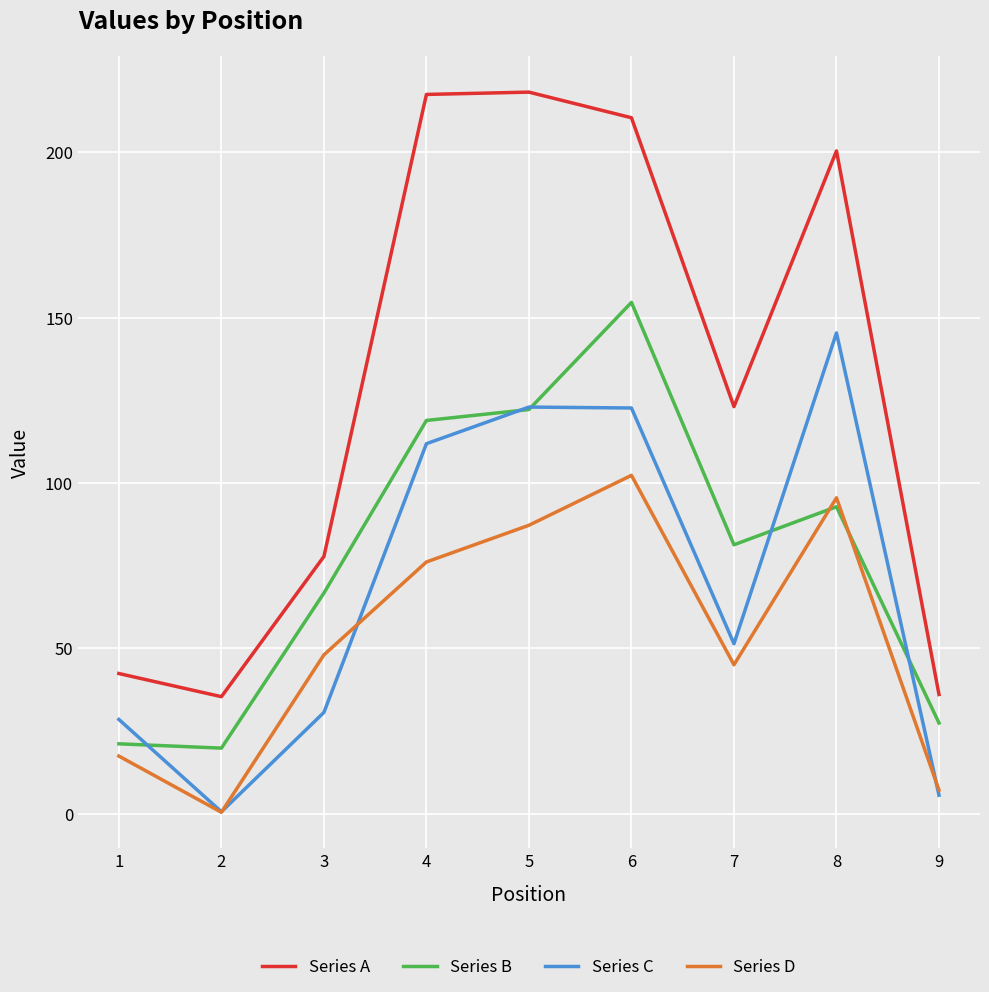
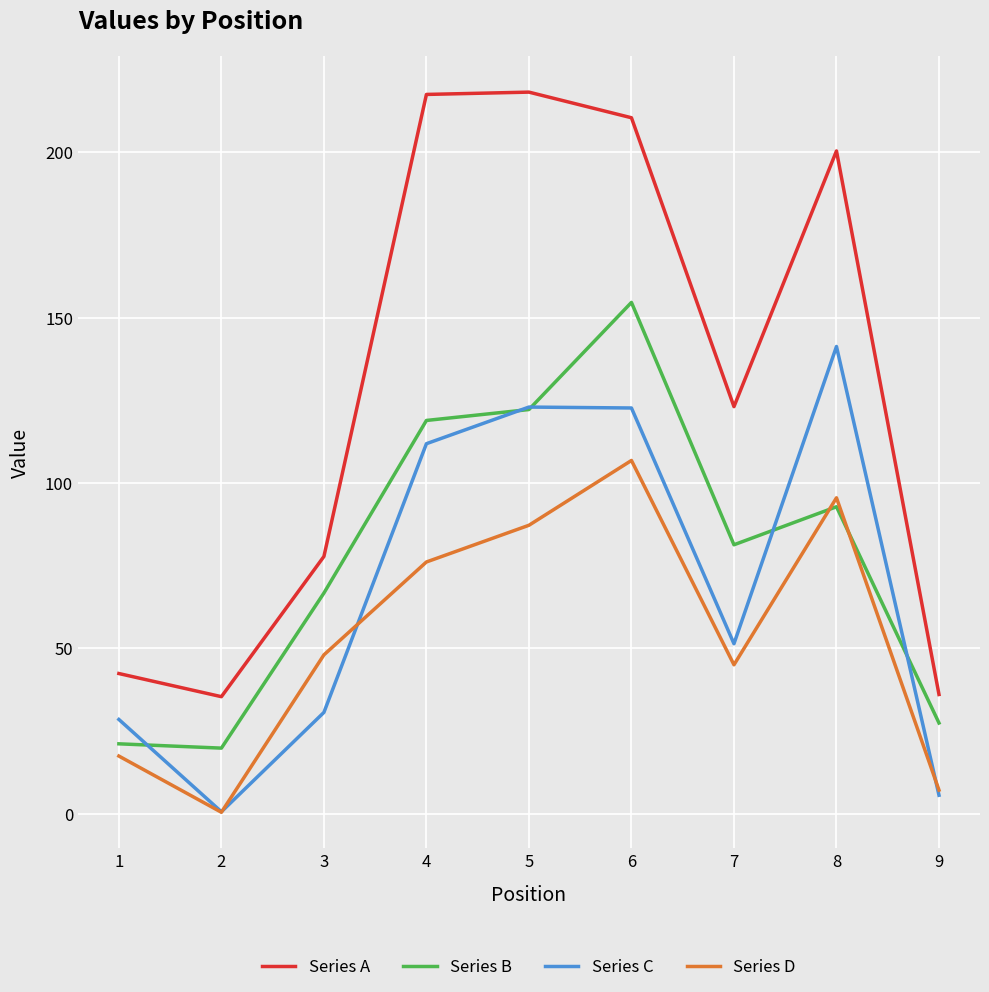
  {
    "Series A": {
      "1": 42,
      "2": 35,
      "3": 78,
      "4": 218,
      "5": 218,
      "6": 210,
      "7": 123,
      "8": 200,
      "9": 36
    },
    "Series B": {
      "1": 21,
      "2": 20,
      "3": 67,
      "4": 119,
      "6": 155,
      "7": 81,
      "8": 93,
      "9": 27
    },
    "Series C": {
      "1": 28,
      "3": 31,
      "4": 112,
      "6": 123,
      "7": 51,
-     "8": 145,
+     "8": 141,
      "9": 6
    },
    "Series D": {
      "1": 17,
      "3": 48,
      "4": 76,
      "5": 87,
-     "6": 102,
+     "6": 107,
      "7": 45,
      "8": 96,
      "9": 7
    }
  }
